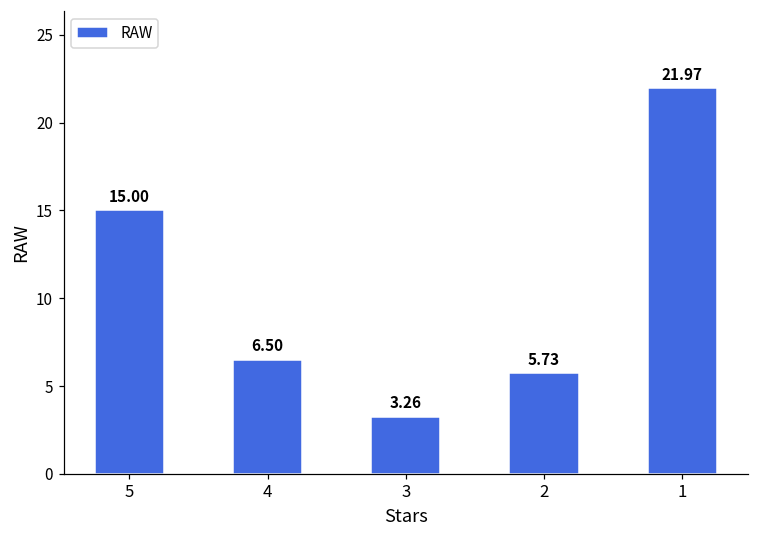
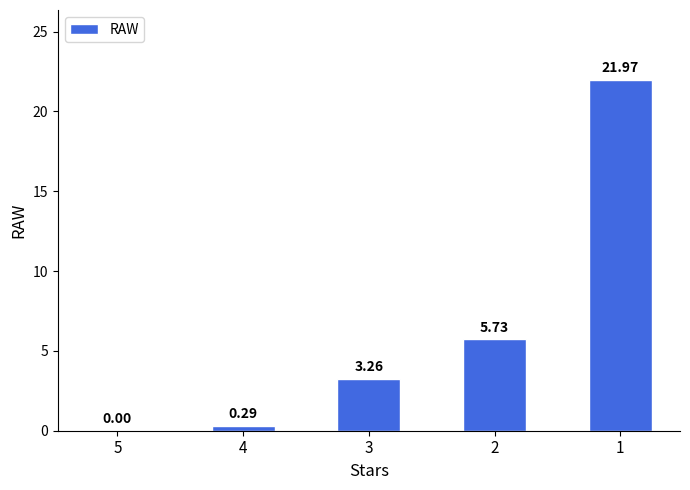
  {
-   "5": 15.00,
-   "4": 6.50,
+   "5": 0.00,
+   "4": 0.29,
    "3": 3.26,
    "2": 5.73,
    "1": 21.97
  }
